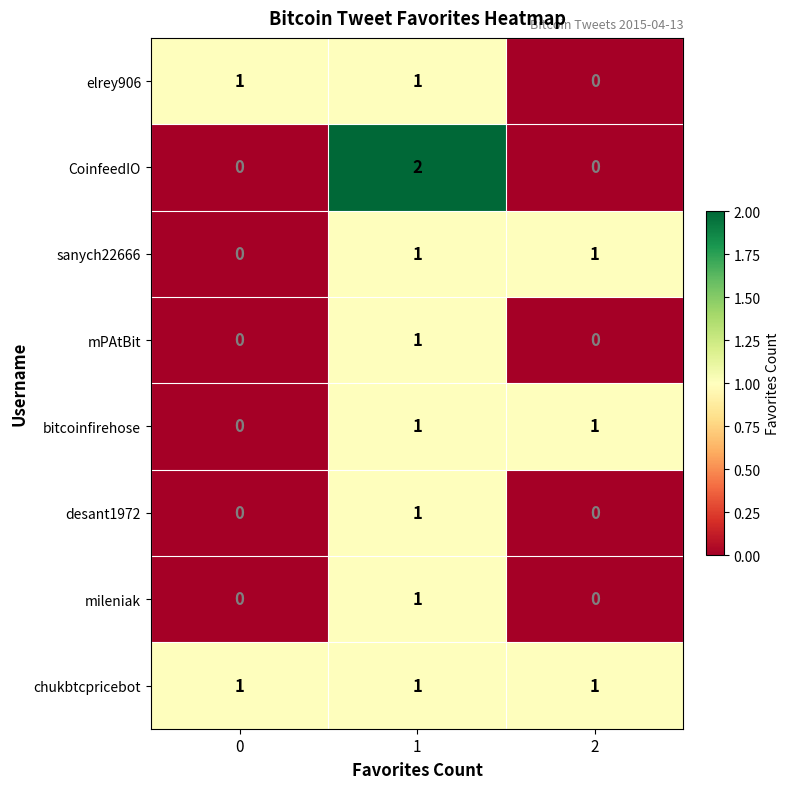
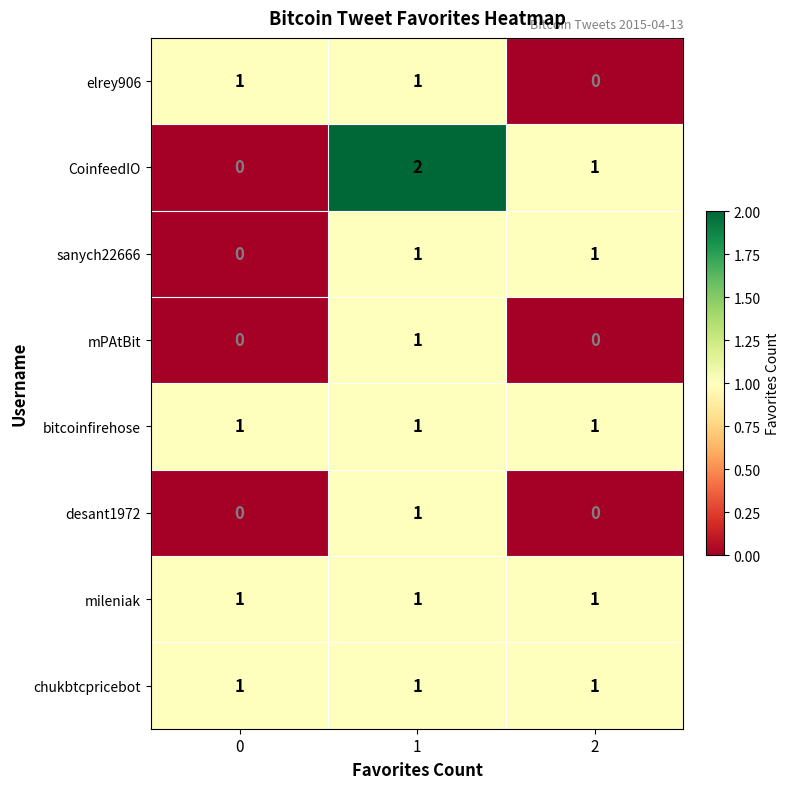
  {
    "elrey906": {
      "0": 1,
      "1": 1,
      "2": 0
    },
    "CoinfeedIO": {
      "0": 0,
      "1": 2,
-     "2": 0
+     "2": 1
    },
    "sanych22666": {
      "0": 0,
      "1": 1,
      "2": 1
    },
    "mPAtBit": {
      "0": 0,
      "1": 1,
      "2": 0
    },
    "bitcoinfirehose": {
-     "0": 0,
+     "0": 1,
      "1": 1,
      "2": 1
    },
    "desant1972": {
      "0": 0,
      "1": 1,
      "2": 0
    },
    "mileniak": {
-     "0": 0,
+     "0": 1,
      "1": 1,
-     "2": 0
+     "2": 1
    },
    "chukbtcpricebot": {
      "0": 1,
      "1": 1,
      "2": 1
    }
  }
